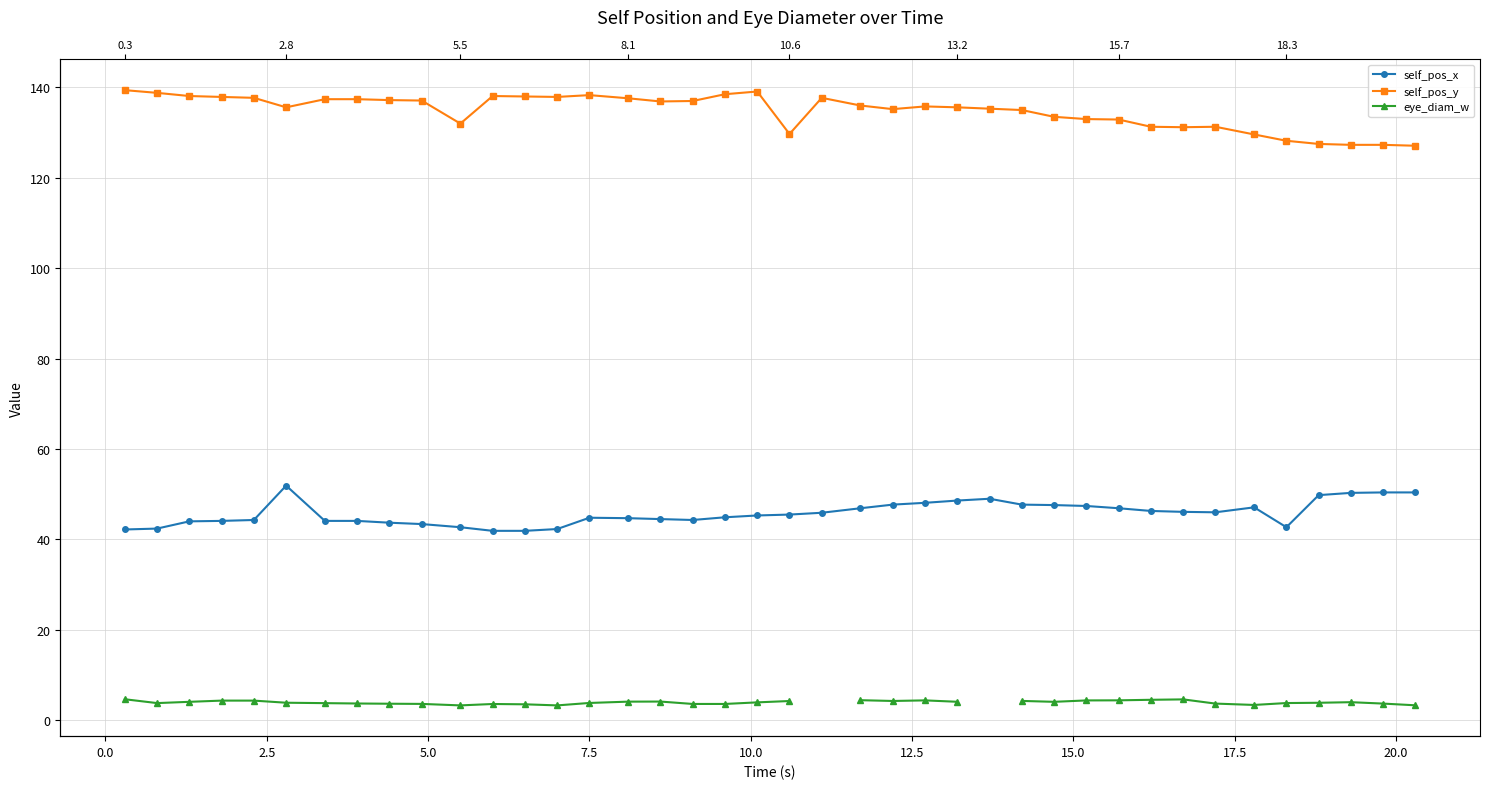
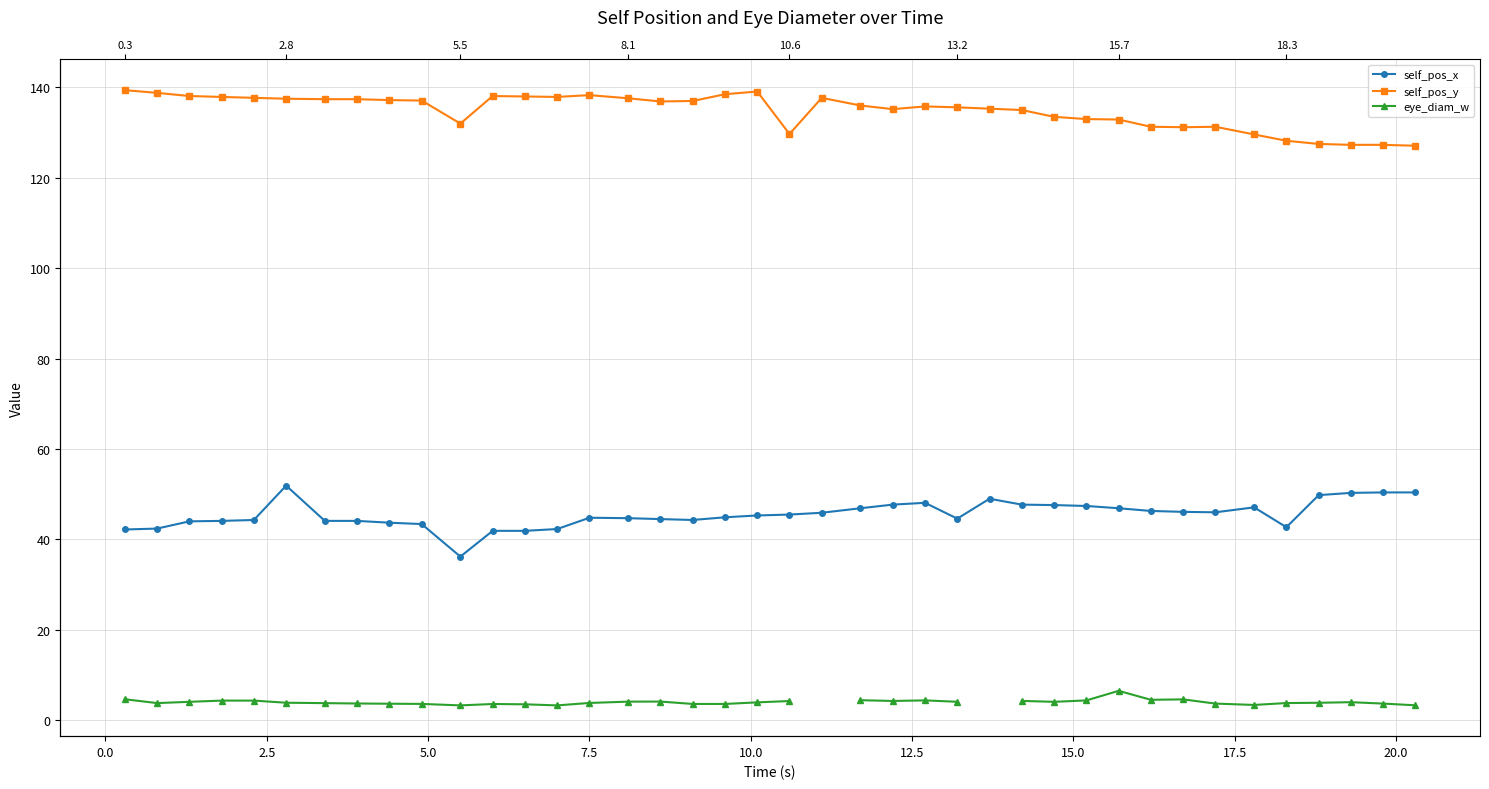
  {
    "self_pos_x": {
      "0.3": 42,
      "2.8": 52,
-     "5.5": 43,
+     "5.5": 36,
      "7.5": 45,
      "8.1": 45,
      "10.6": 46,
-     "13.2": 49,
+     "13.2": 45,
      "15.7": 47,
      "18.3": 43
    },
    "self_pos_y": {
      "0.3": 139,
-     "2.8": 136,
+     "2.8": 138,
      "5.5": 132,
      "7.5": 138,
      "8.1": 138,
      "10.6": 130,
      "13.2": 136,
      "15.7": 133,
      "18.3": 128
    },
    "eye_diam_w": {
      "0.3": 5,
      "2.8": 4,
      "5.5": 3,
      "7.5": 4,
      "8.1": 4,
      "10.6": 4,
      "13.2": 4,
-     "15.7": 4,
+     "15.7": 7,
      "18.3": 4
    }
  }
